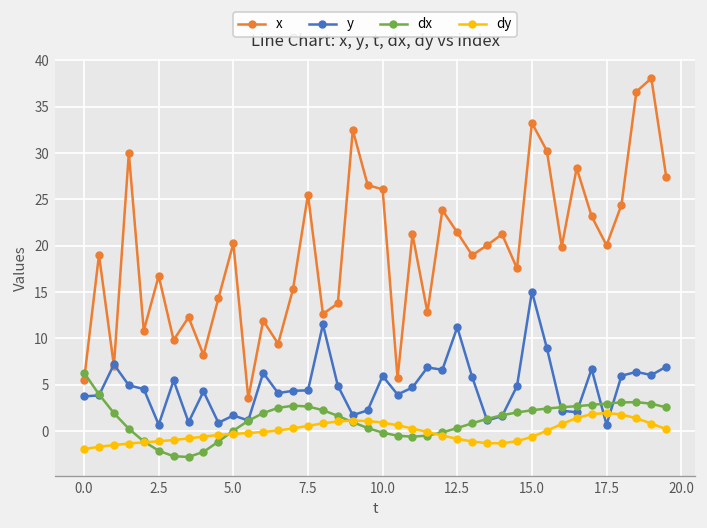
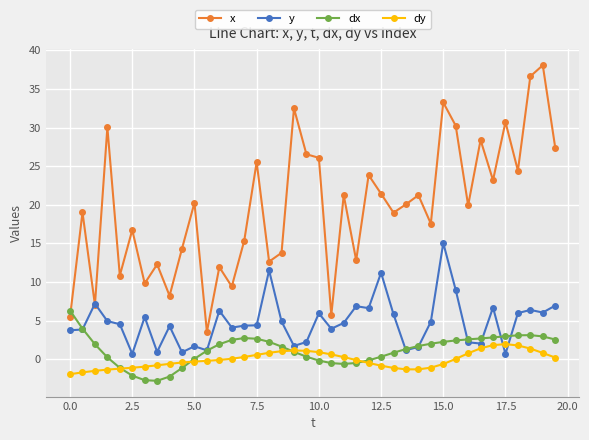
  {
    "x": {
      "0.0": 6,
      "2.5": 17,
      "5.0": 20,
      "7.5": 26,
      "10.0": 26,
      "12.5": 21,
      "15.0": 33,
-     "17.5": 20
+     "17.5": 31
    },
    "y": {
      "0.0": 4,
      "2.5": 1,
      "5.0": 2,
      "7.5": 4,
      "10.0": 6,
      "12.5": 11,
      "15.0": 15,
      "17.5": 1
    },
    "dx": {
      "0.0": 6,
      "2.5": -2,
      "5.0": 0,
      "7.5": 3,
      "10.0": 0,
      "12.5": 0,
      "15.0": 2,
      "17.5": 3
    },
    "dy": {
      "0.0": -2,
      "2.5": -1,
      "5.0": 0,
      "7.5": 1,
      "10.0": 1,
      "12.5": -1,
      "15.0": -1,
      "17.5": 2
    }
  }
